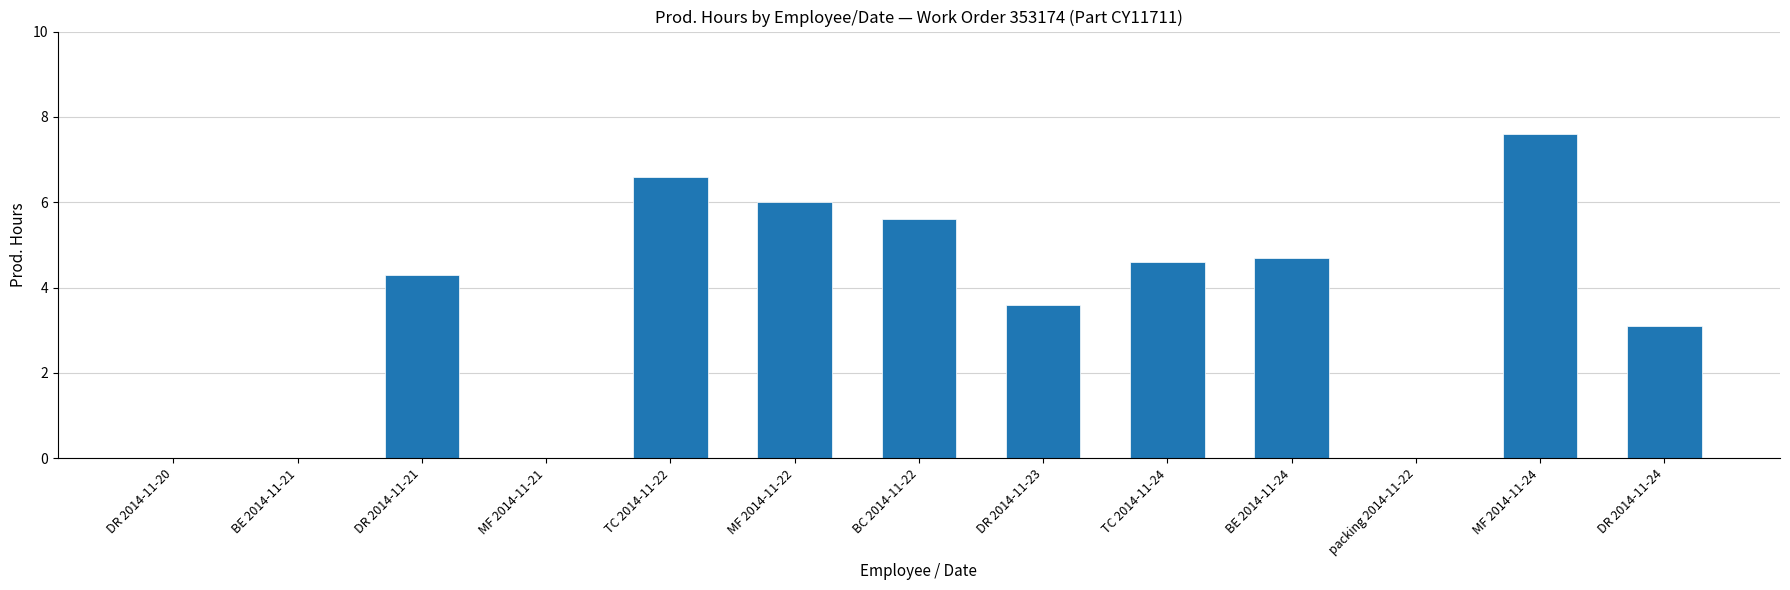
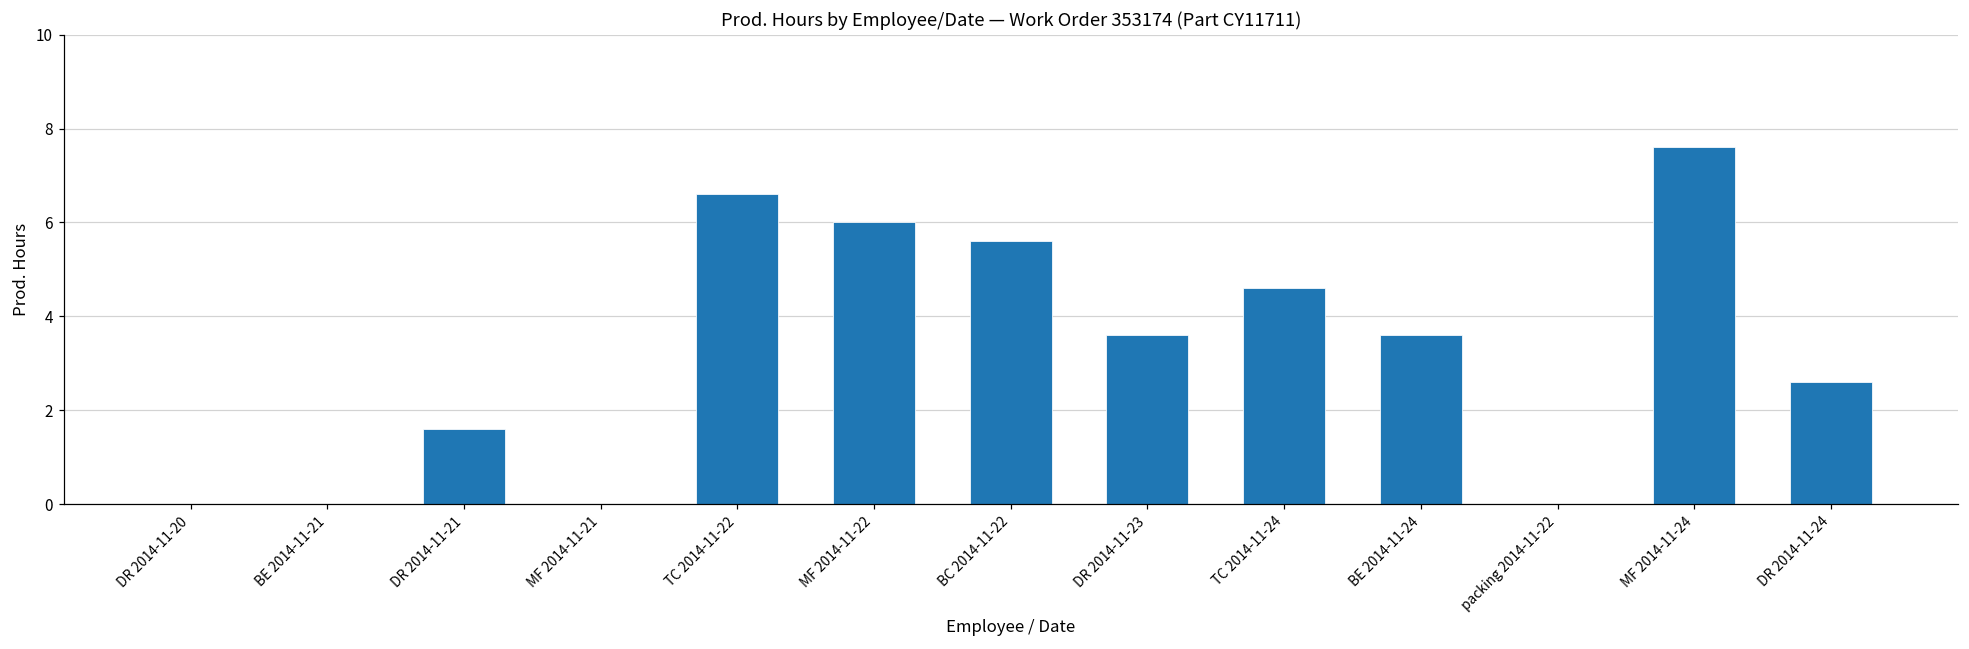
  {
    "DR 2014-11-20": 0.0,
    "BE 2014-11-21": 0.0,
-   "DR 2014-11-21": 4.3,
+   "DR 2014-11-21": 1.6,
    "MF 2014-11-21": 0.0,
    "TC 2014-11-22": 6.6,
    "MF 2014-11-22": 6.0,
    "BC 2014-11-22": 5.6,
    "DR 2014-11-23": 3.6,
    "TC 2014-11-24": 4.6,
-   "BE 2014-11-24": 4.7,
+   "BE 2014-11-24": 3.6,
    "packing 2014-11-22": 0.0,
    "MF 2014-11-24": 7.6,
-   "DR 2014-11-24": 3.1
+   "DR 2014-11-24": 2.6
  }
